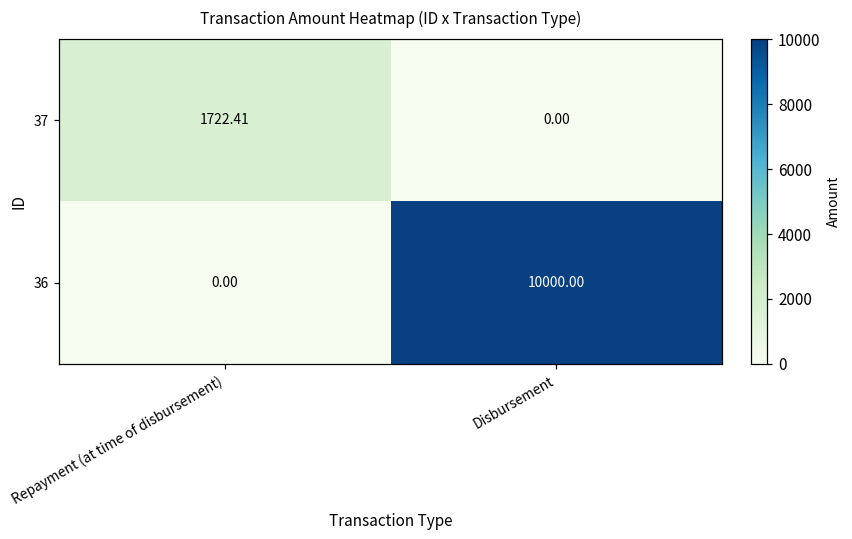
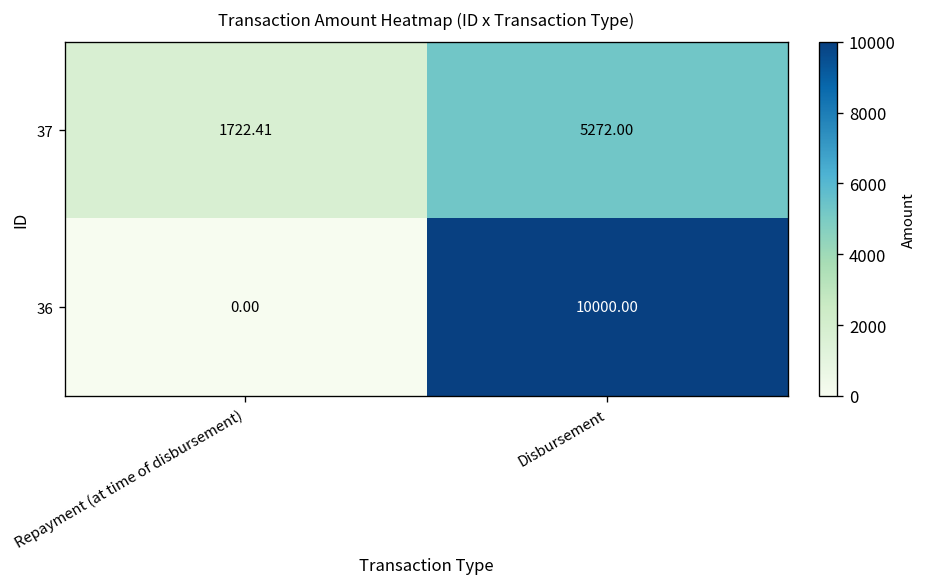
  {
    "37": {
      "Repayment (at time of disbursement)": 1722.41,
-     "Disbursement": 0.00
+     "Disbursement": 5272.00
    },
    "36": {
      "Repayment (at time of disbursement)": 0.00,
      "Disbursement": 10000.00
    }
  }
